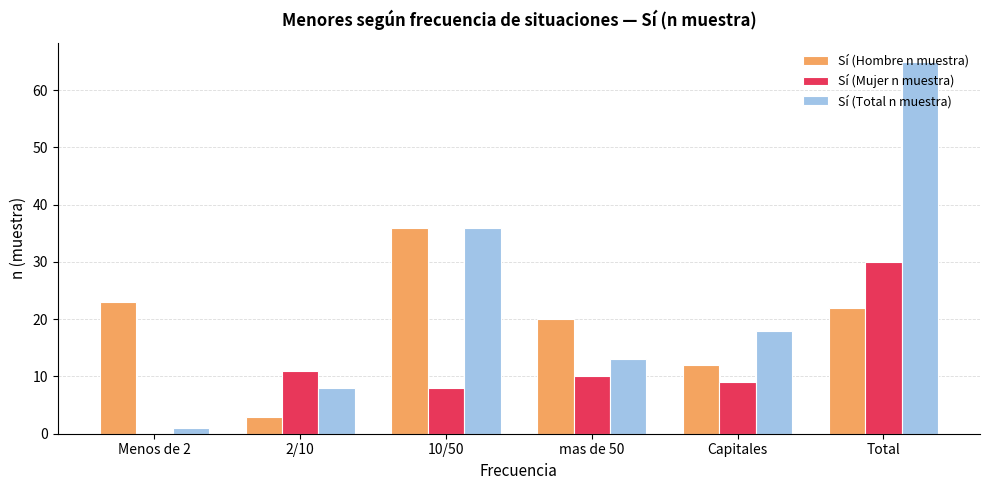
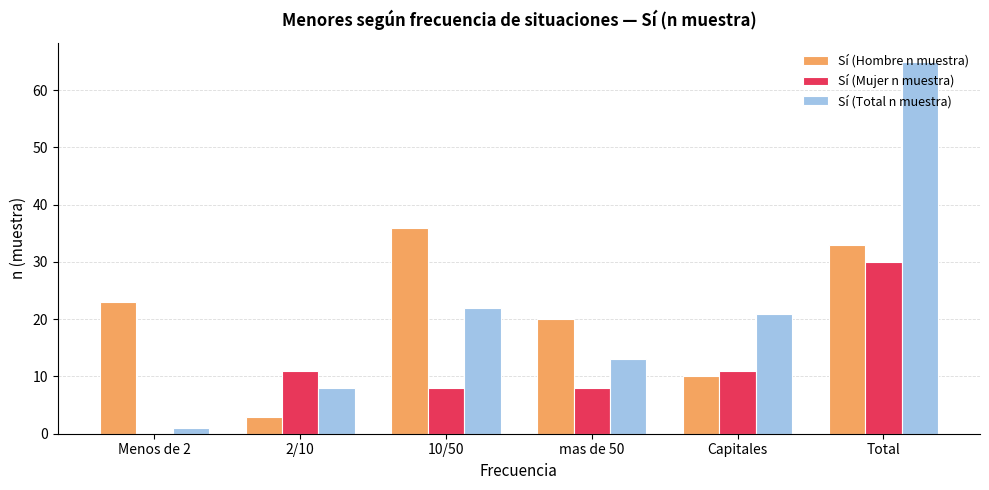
  {
    "Sí (Hombre n muestra)": {
      "Menos de 2": 23,
      "2/10": 3,
      "10/50": 36,
      "mas de 50": 20,
-     "Capitales": 12,
-     "Total": 22
+     "Capitales": 10,
+     "Total": 33
    },
    "Sí (Mujer n muestra)": {
      "Menos de 2": 0,
      "2/10": 11,
      "10/50": 8,
-     "mas de 50": 10,
-     "Capitales": 9,
+     "mas de 50": 8,
+     "Capitales": 11,
      "Total": 30
    },
    "Sí (Total n muestra)": {
      "Menos de 2": 1,
      "2/10": 8,
-     "10/50": 36,
+     "10/50": 22,
      "mas de 50": 13,
-     "Capitales": 18,
+     "Capitales": 21,
      "Total": 65
    }
  }
